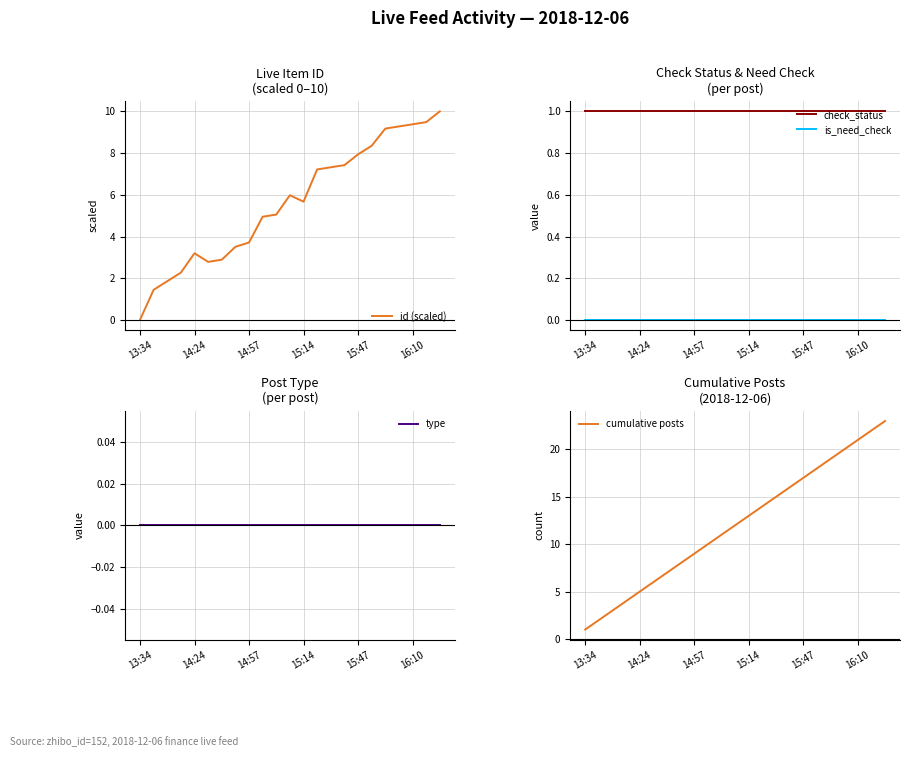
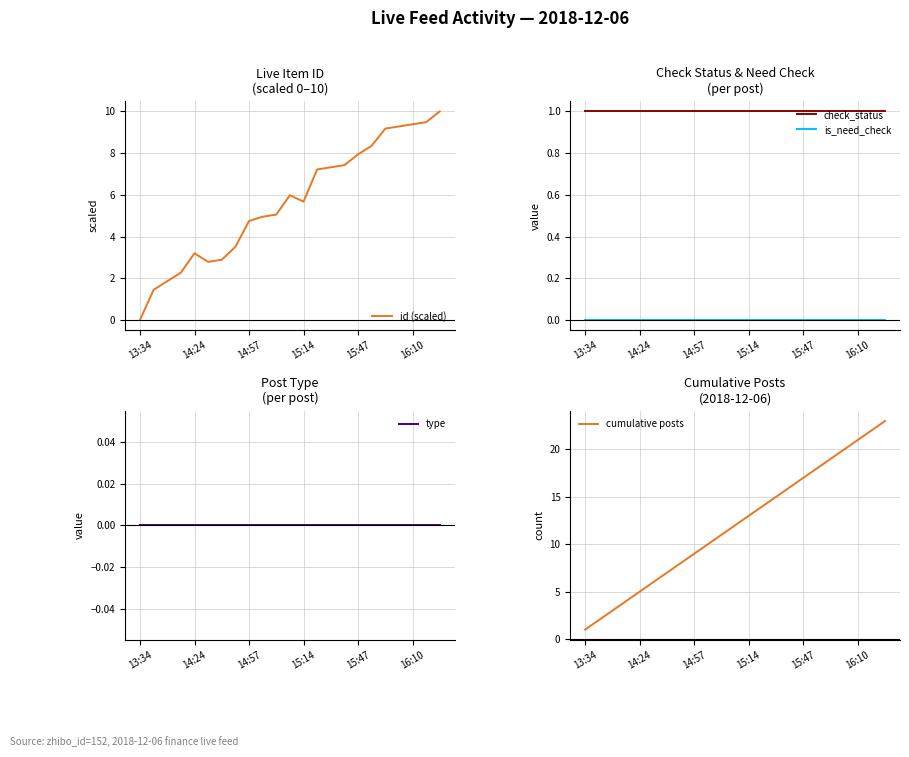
  {
    "Live Item ID (scaled 0–10)": {
      "13:34": 0.0,
      "14:24": 3.2,
-     "14:57": 3.7,
+     "14:57": 4.7,
      "15:14": 5.7,
      "15:47": 7.9,
      "16:10": 9.4
    },
    "Check Status & Need Check (per post)": {
      "check_status": {
        "13:34": 1.00,
        "14:24": 1.00,
        "14:57": 1.00,
        "15:14": 1.00,
        "15:47": 1.00,
        "16:10": 1.00
      },
      "is_need_check": {
        "13:34": 0.00,
        "14:24": 0.00,
        "14:57": 0.00,
        "15:14": 0.00,
        "15:47": 0.00,
        "16:10": 0.00
      }
    },
    "Post Type (per post)": {
      "13:34": 0.000,
      "14:24": 0.000,
      "14:57": 0.000,
      "15:14": 0.000,
      "15:47": 0.000,
      "16:10": 0.000
    },
    "Cumulative Posts (2018-12-06)": {
      "13:34": 1,
      "14:24": 5,
      "14:57": 9,
      "15:14": 13,
      "15:47": 17,
      "16:10": 21
    }
  }
